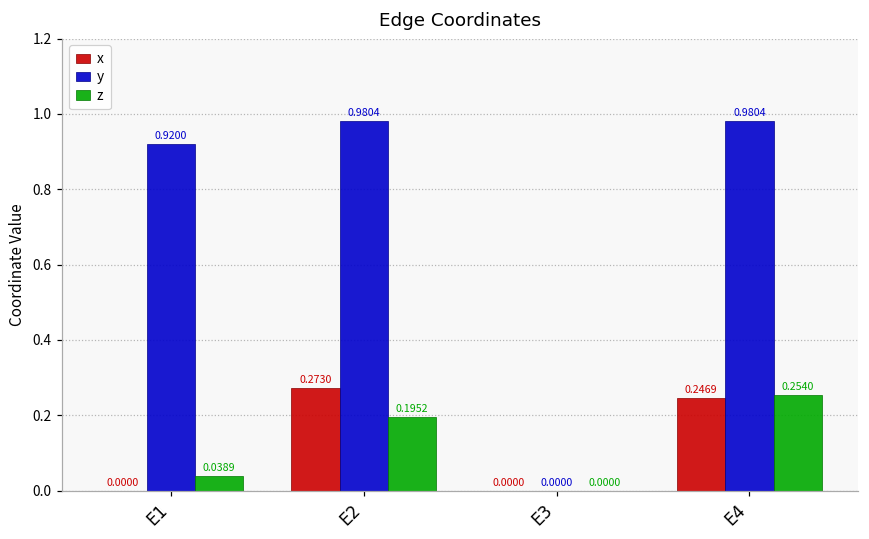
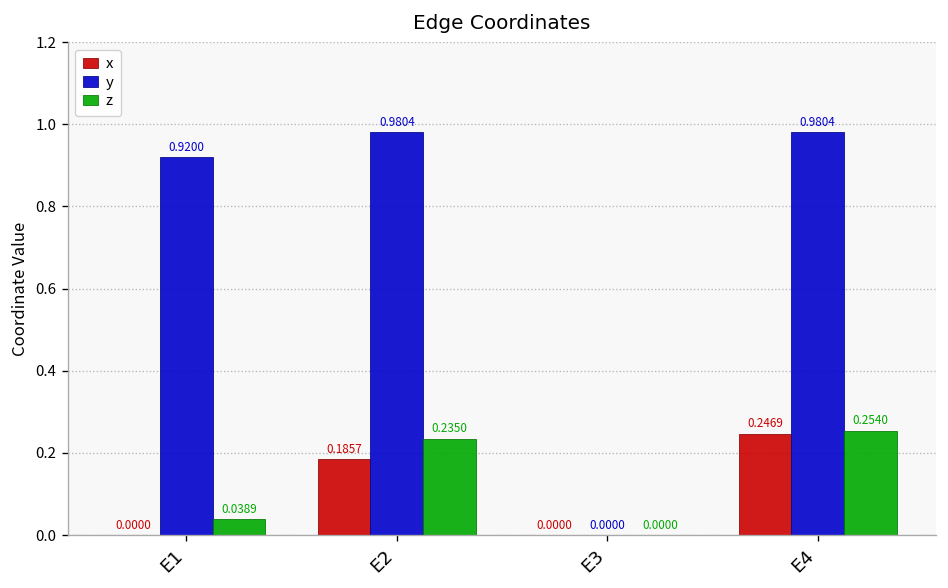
  {
    "x": {
      "E1": 0.0000,
-     "E2": 0.2730,
+     "E2": 0.1857,
      "E3": 0.0000,
      "E4": 0.2469
    },
    "y": {
      "E1": 0.9200,
      "E2": 0.9804,
      "E3": 0.0000,
      "E4": 0.9804
    },
    "z": {
      "E1": 0.0389,
-     "E2": 0.1952,
+     "E2": 0.2350,
      "E3": 0.0000,
      "E4": 0.2540
    }
  }
